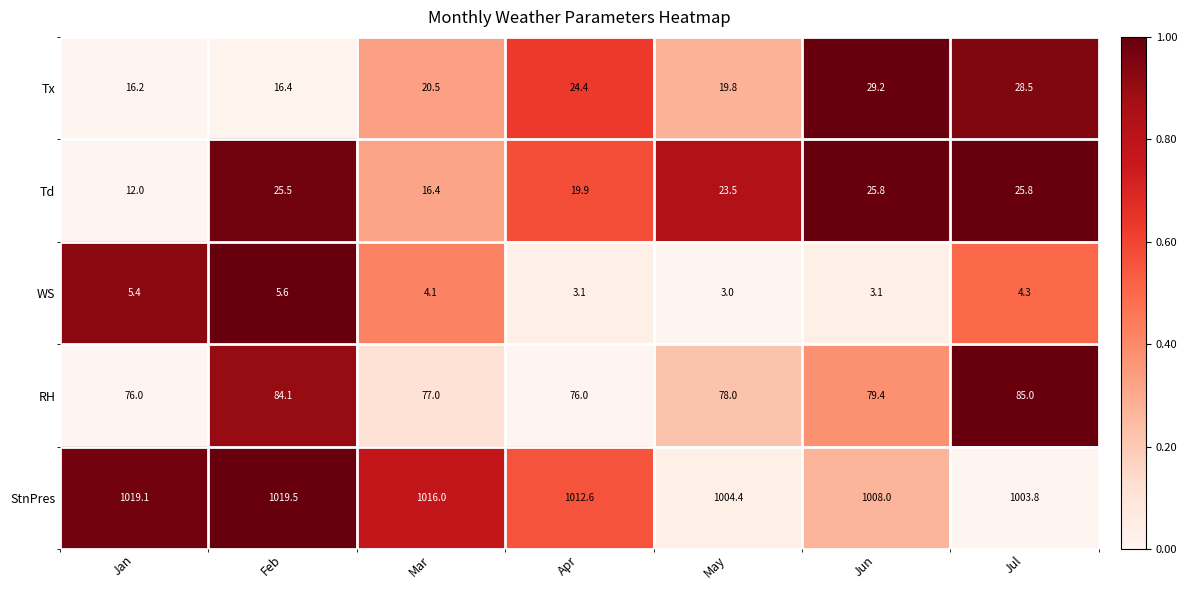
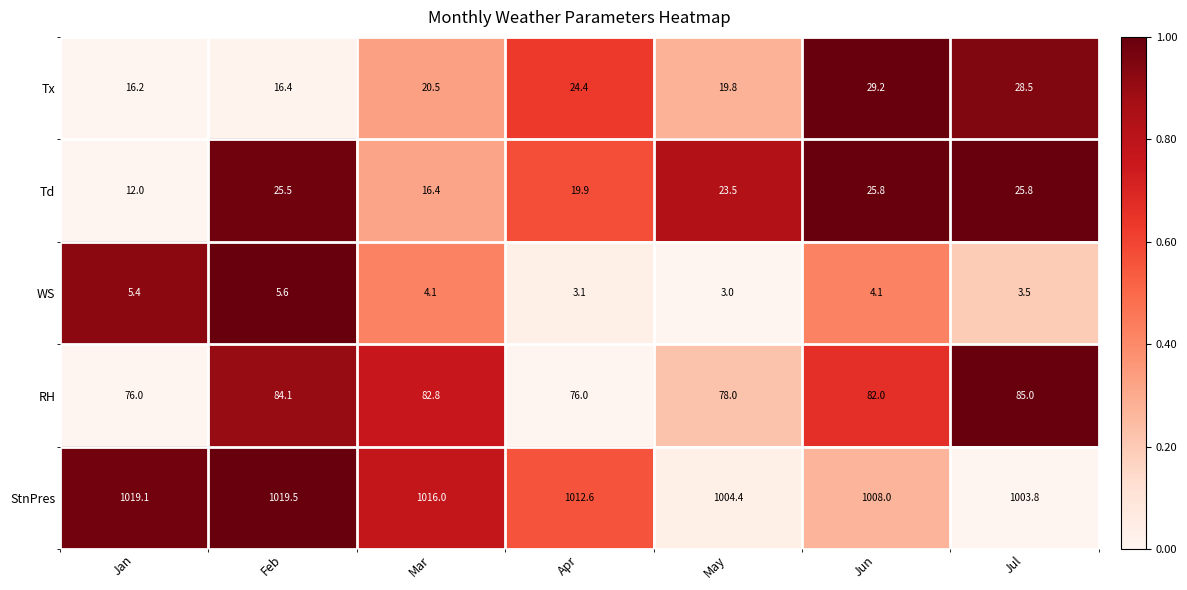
  {
    "Tx": {
      "Jan": 16.2,
      "Feb": 16.4,
      "Mar": 20.5,
      "Apr": 24.4,
      "May": 19.8,
      "Jun": 29.2,
      "Jul": 28.5
    },
    "Td": {
      "Jan": 12.0,
      "Feb": 25.5,
      "Mar": 16.4,
      "Apr": 19.9,
      "May": 23.5,
      "Jun": 25.8,
      "Jul": 25.8
    },
    "WS": {
      "Jan": 5.4,
      "Feb": 5.6,
      "Mar": 4.1,
      "Apr": 3.1,
      "May": 3.0,
-     "Jun": 3.1,
-     "Jul": 4.3
+     "Jun": 4.1,
+     "Jul": 3.5
    },
    "RH": {
      "Jan": 76.0,
      "Feb": 84.1,
-     "Mar": 77.0,
+     "Mar": 82.8,
      "Apr": 76.0,
      "May": 78.0,
-     "Jun": 79.4,
+     "Jun": 82.0,
      "Jul": 85.0
    },
    "StnPres": {
      "Jan": 1019.1,
      "Feb": 1019.5,
      "Mar": 1016.0,
      "Apr": 1012.6,
      "May": 1004.4,
      "Jun": 1008.0,
      "Jul": 1003.8
    }
  }
